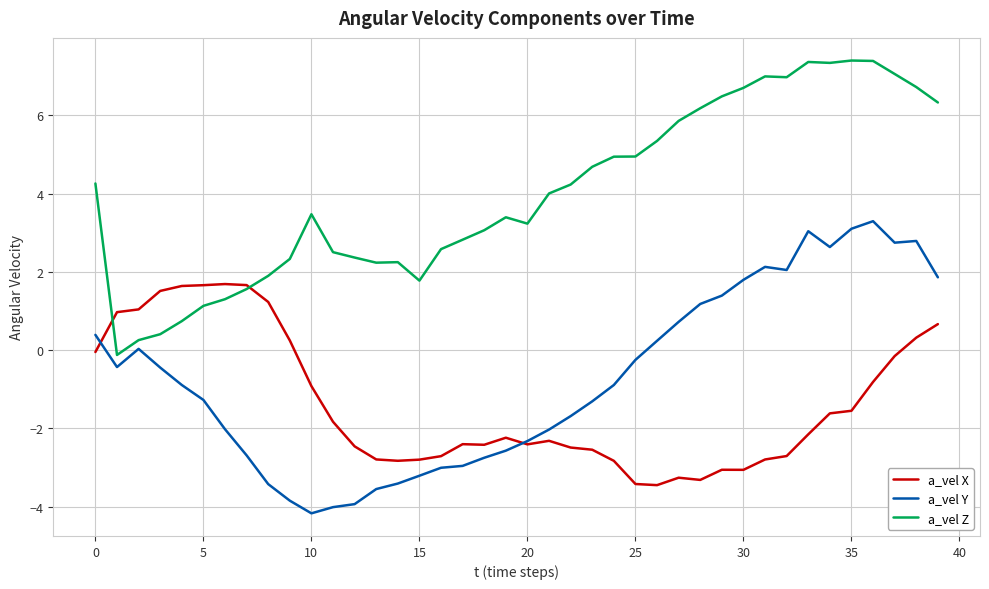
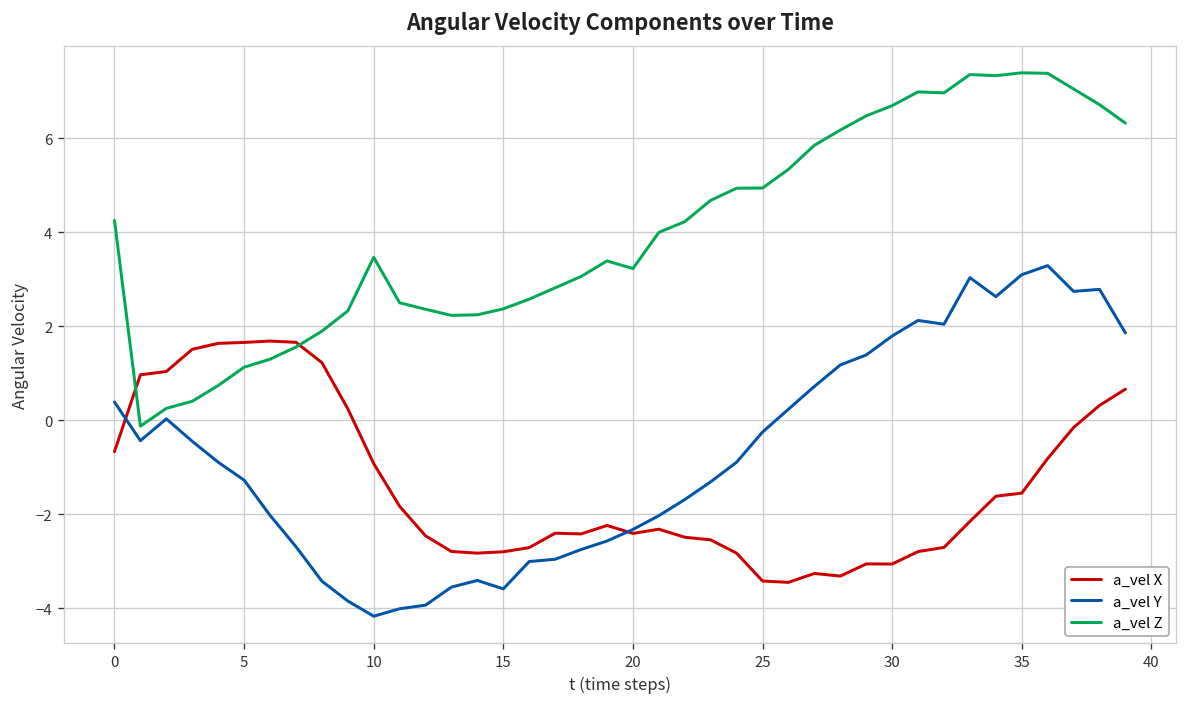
  {
    "a_vel X": {
-     "0": 0.0,
+     "0": -0.7,
      "5": 1.7,
      "10": -0.9,
      "15": -2.8,
      "20": -2.4,
      "25": -3.4,
      "30": -3.1,
      "35": -1.5
    },
    "a_vel Y": {
      "0": 0.4,
      "5": -1.3,
      "10": -4.2,
-     "15": -3.2,
+     "15": -3.6,
      "20": -2.3,
      "25": -0.2,
      "30": 1.8,
      "35": 3.1
    },
    "a_vel Z": {
      "0": 4.3,
      "5": 1.1,
      "10": 3.5,
-     "15": 1.8,
+     "15": 2.4,
      "20": 3.2,
      "25": 4.9,
      "30": 6.7,
      "35": 7.4
    }
  }
